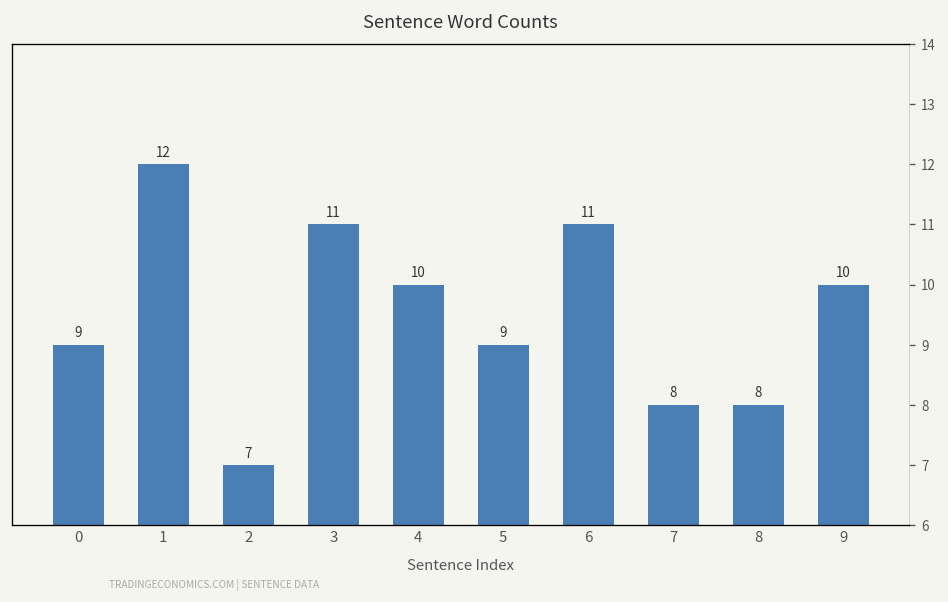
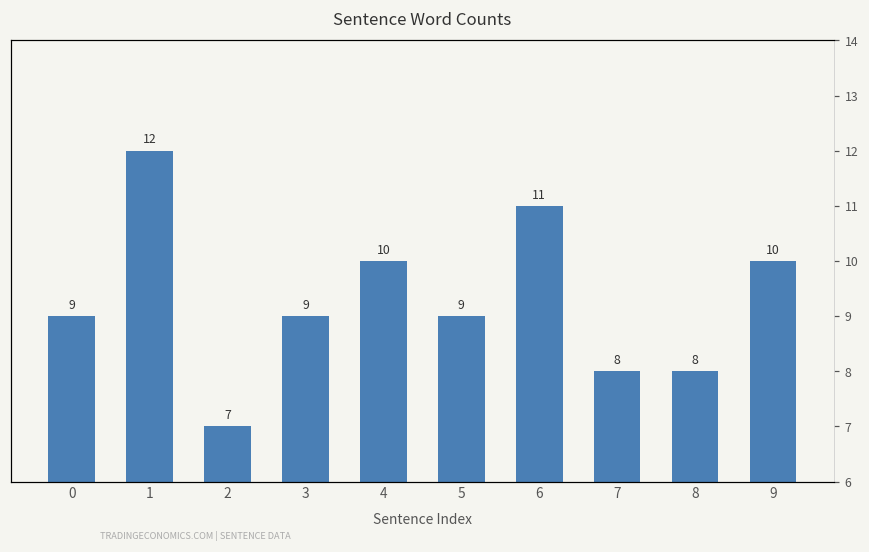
  {
    "0": 9,
    "1": 12,
    "2": 7,
-   "3": 11,
+   "3": 9,
    "4": 10,
    "5": 9,
    "6": 11,
    "7": 8,
    "8": 8,
    "9": 10
  }
